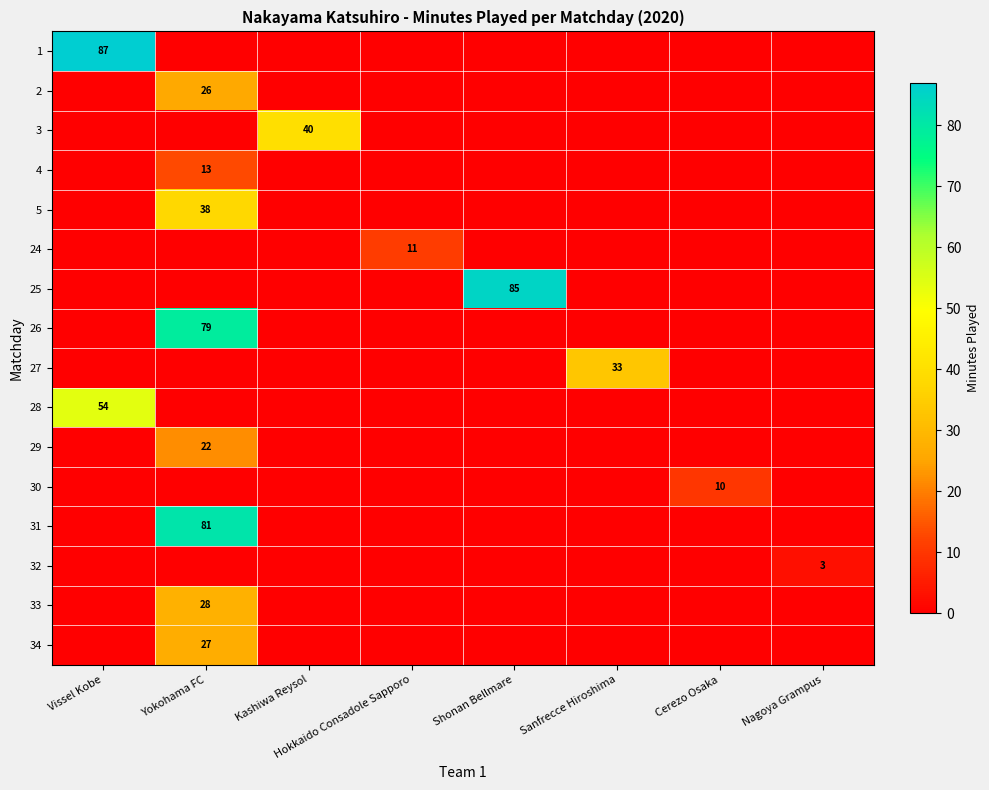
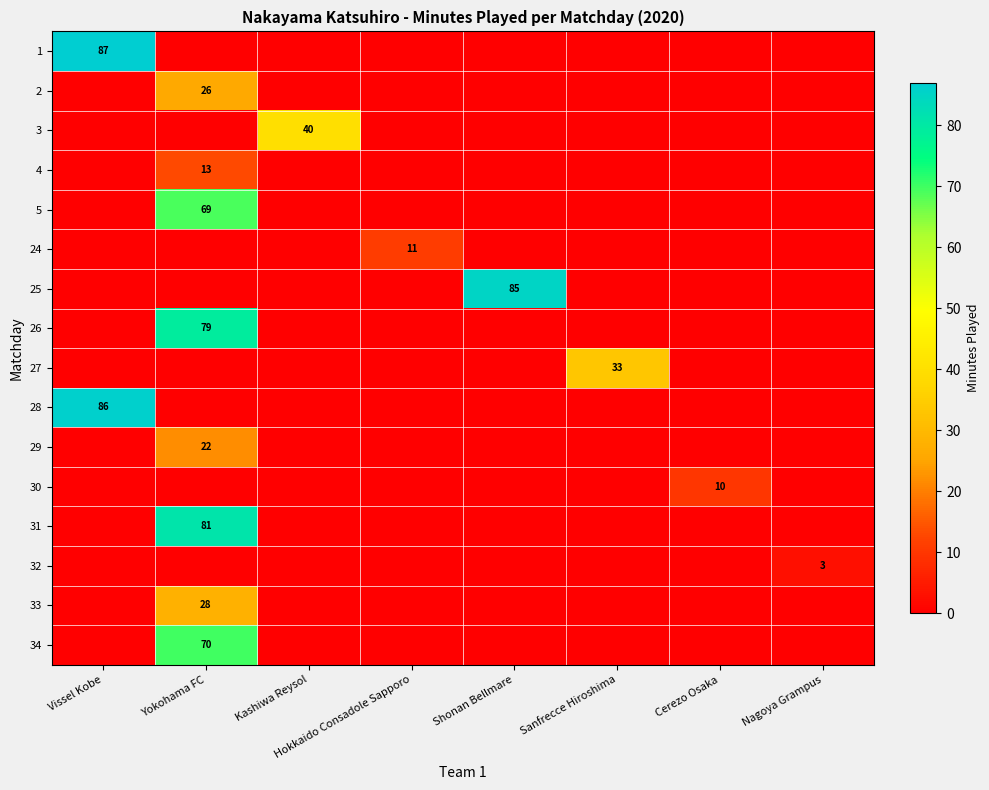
  {
    "1": {
      "Vissel Kobe": 87
    },
    "2": {
      "Yokohama FC": 26
    },
    "3": {
      "Kashiwa Reysol": 40
    },
    "4": {
      "Yokohama FC": 13
    },
    "5": {
-     "Yokohama FC": 38
+     "Yokohama FC": 69
    },
    "24": {
      "Hokkaido Consadole Sapporo": 11
    },
    "25": {
      "Shonan Bellmare": 85
    },
    "26": {
      "Yokohama FC": 79
    },
    "27": {
      "Sanfrecce Hiroshima": 33
    },
    "28": {
-     "Vissel Kobe": 54
+     "Vissel Kobe": 86
    },
    "29": {
      "Yokohama FC": 22
    },
    "30": {
      "Cerezo Osaka": 10
    },
    "31": {
      "Yokohama FC": 81
    },
    "32": {
      "Nagoya Grampus": 3
    },
    "33": {
      "Yokohama FC": 28
    },
    "34": {
-     "Yokohama FC": 27
+     "Yokohama FC": 70
    }
  }
